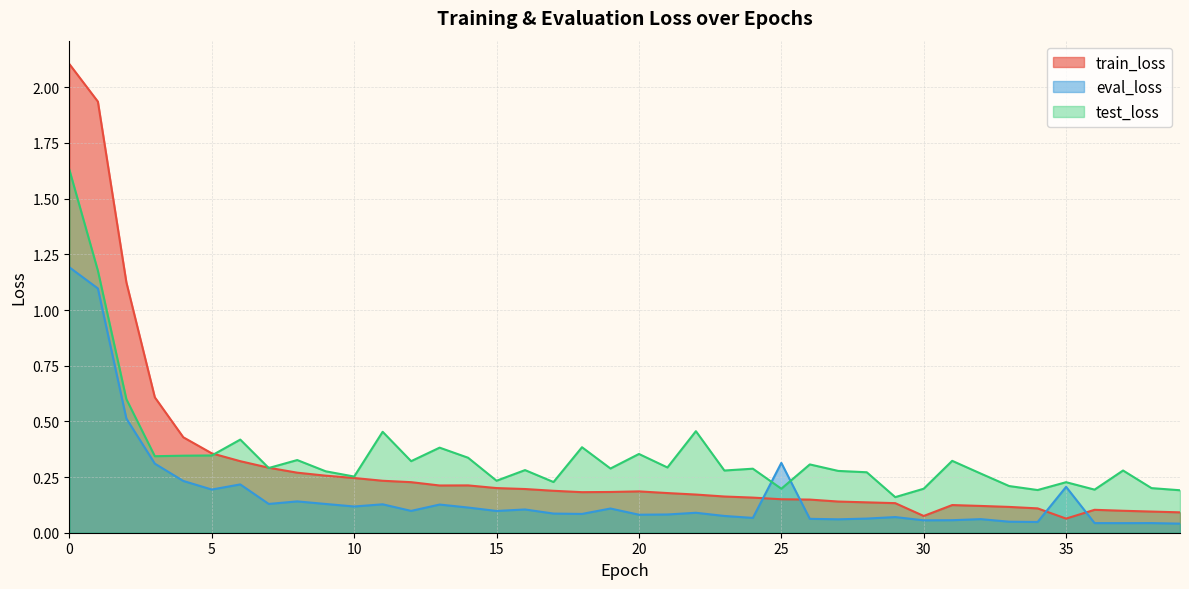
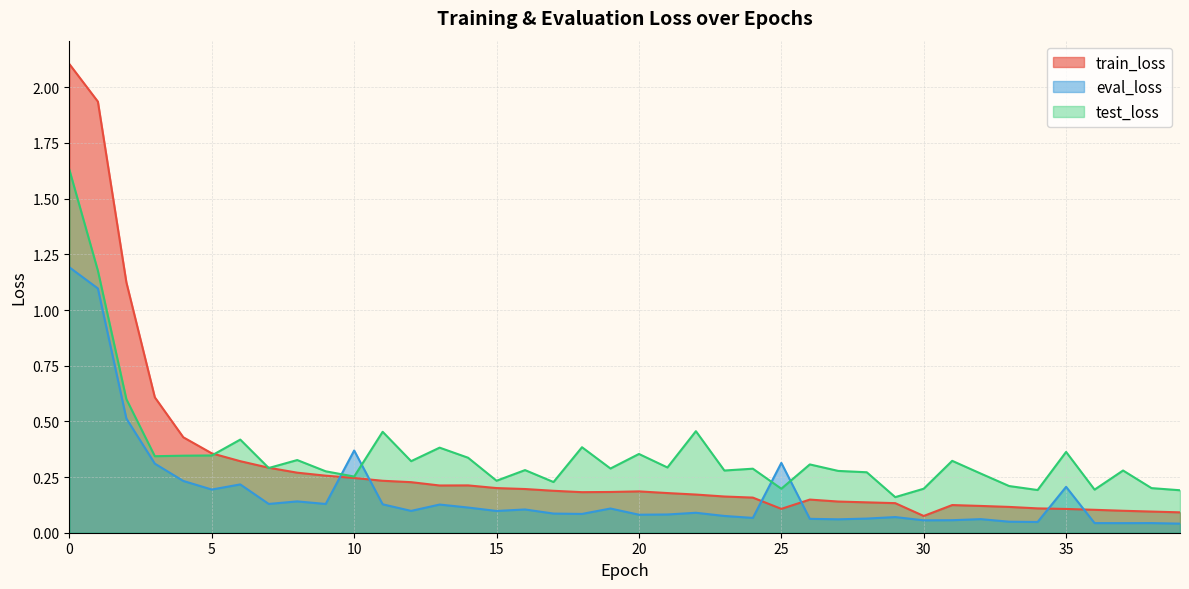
  {
    "train_loss": {
      "0": 2.10,
      "15": 0.20,
      "20": 0.19,
-     "25": 0.15,
+     "25": 0.11,
      "30": 0.08,
-     "35": 0.06
+     "35": 0.11
    },
    "eval_loss": {
      "0": 1.19,
      "5": 0.19,
-     "10": 0.12,
+     "10": 0.37,
      "15": 0.10,
      "20": 0.08,
      "25": 0.31,
      "30": 0.06,
      "35": 0.21
    },
    "test_loss": {
      "0": 1.63,
      "15": 0.23,
      "20": 0.35,
      "25": 0.20,
      "30": 0.20,
-     "35": 0.23
+     "35": 0.36
    }
  }
